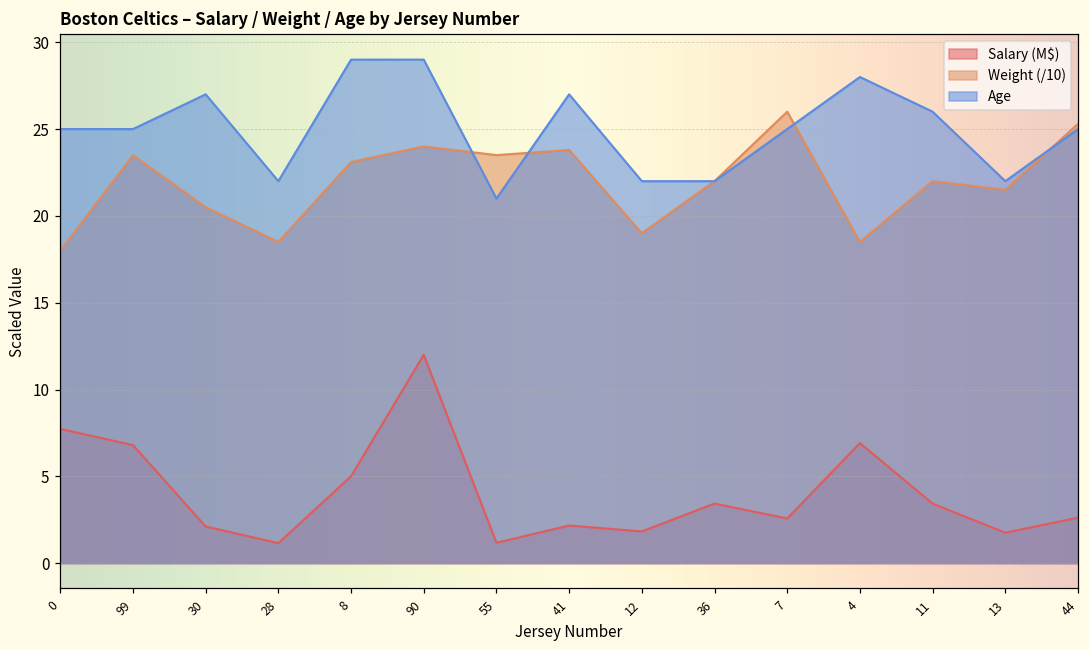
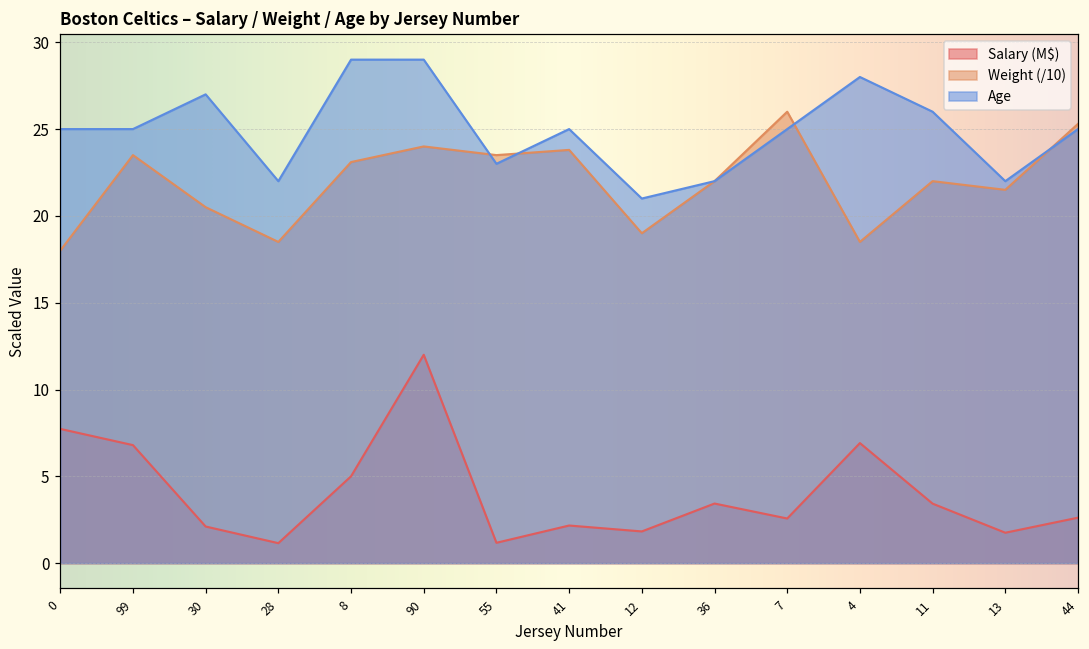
  {
    "Age": {
      "0": 25,
      "99": 25,
      "30": 27,
      "28": 22,
      "8": 29,
      "90": 29,
-     "55": 21,
-     "41": 27,
-     "12": 22,
+     "55": 23,
+     "41": 25,
+     "12": 21,
      "7": 25,
      "4": 28,
      "11": 26,
      "13": 22,
      "44": 25
    }
  }
